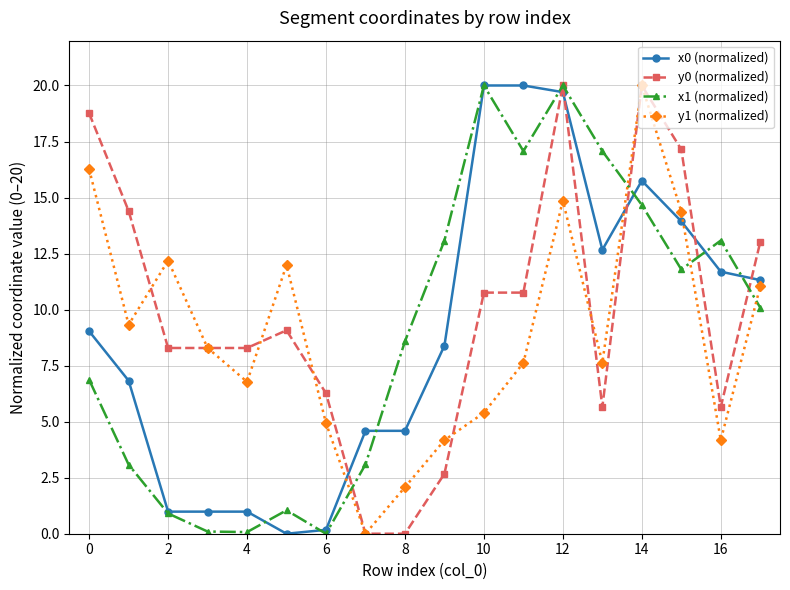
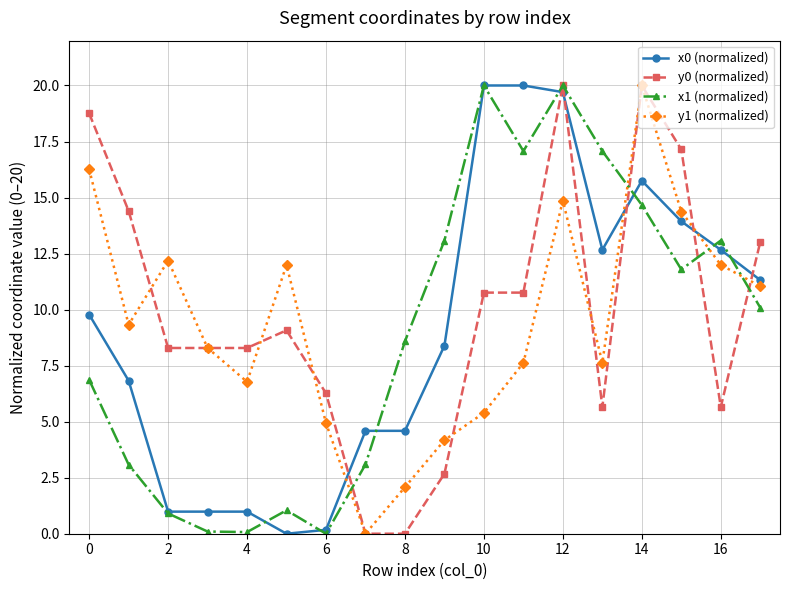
  {
    "x0 (normalized)": {
-     "0": 9.0,
+     "0": 9.8,
      "4": 1.0,
      "6": 0.2,
      "8": 4.6,
      "12": 19.7,
      "14": 15.8,
-     "16": 11.7
+     "16": 12.7
    },
    "y0 (normalized)": {
      "0": 18.8,
      "2": 8.3,
      "4": 8.3,
      "6": 6.3,
      "8": 0.0,
      "10": 10.8,
      "16": 5.7
    },
    "x1 (normalized)": {
      "0": 6.9,
      "4": 0.1,
      "6": 0.0,
      "8": 8.6,
      "14": 14.7,
      "16": 13.1
    },
    "y1 (normalized)": {
      "0": 16.3,
      "2": 12.2,
      "4": 6.8,
      "6": 4.9,
      "8": 2.1,
      "10": 5.4,
      "12": 14.9,
-     "16": 4.2
+     "16": 12.0
    }
  }
